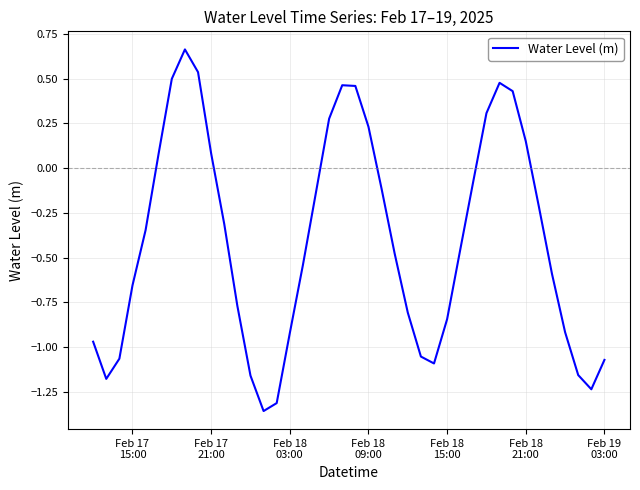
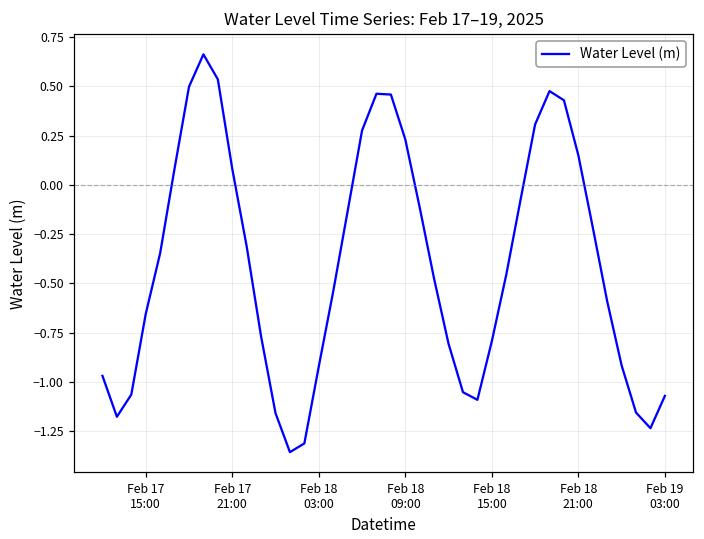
  {
    "Feb 17 15:00": -0.65,
    "Feb 17 21:00": 0.08,
    "Feb 18 03:00": -0.92,
    "Feb 18 09:00": 0.23,
-   "Feb 18 15:00": -0.84,
+   "Feb 18 15:00": -0.79,
    "Feb 18 21:00": 0.15,
    "Feb 19 03:00": -1.07
  }
